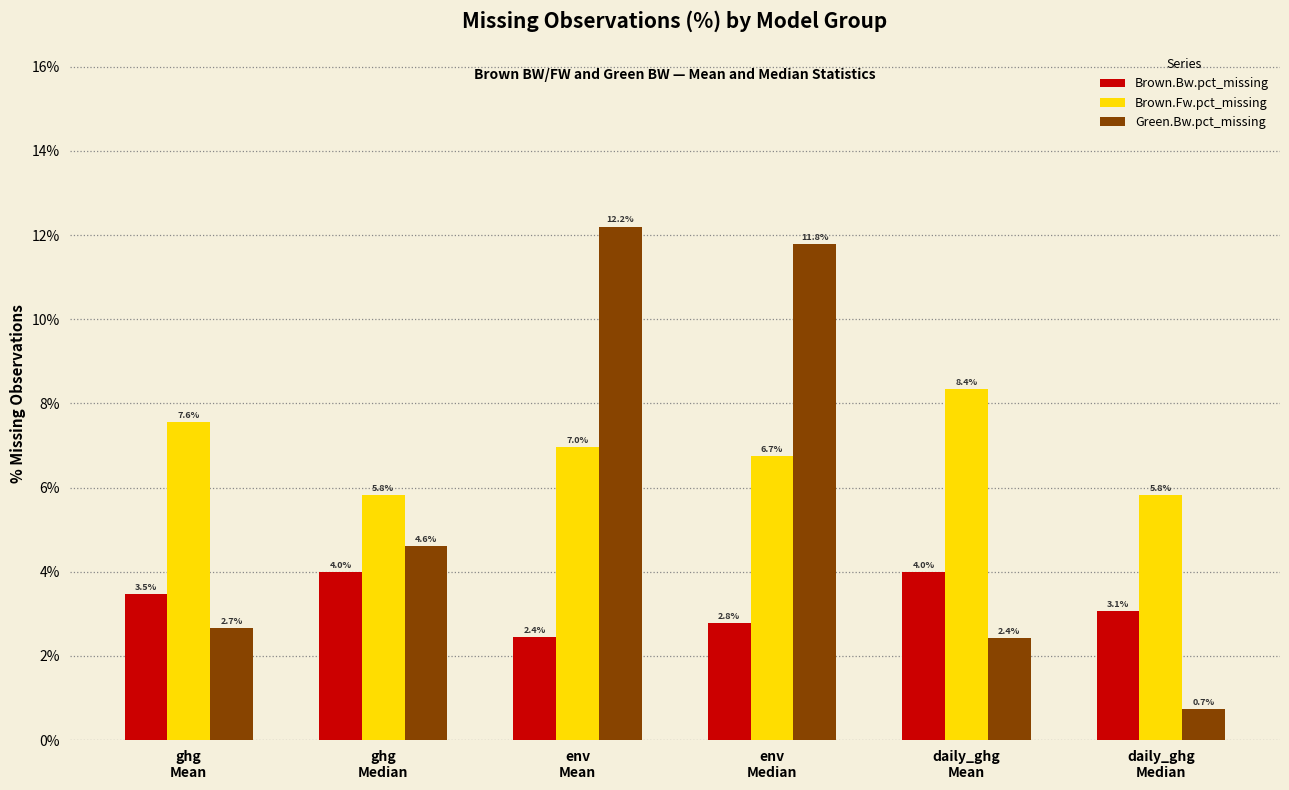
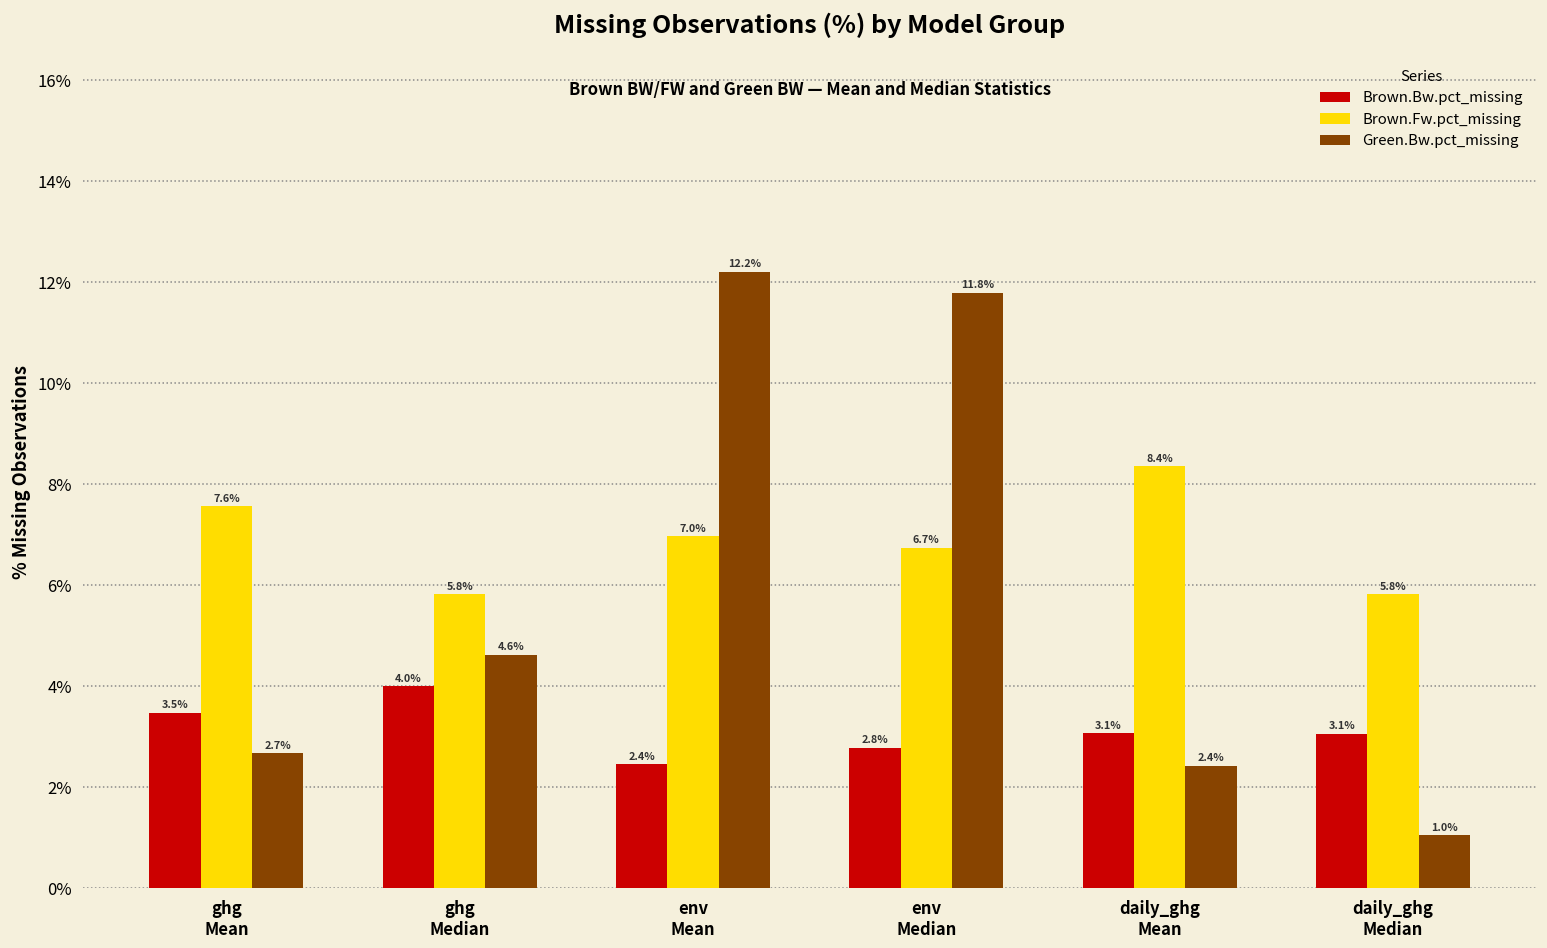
  {
    "Brown.Bw.pct_missing": {
      "ghg Mean": "3.5%",
      "ghg Median": "4.0%",
      "env Mean": "2.4%",
      "env Median": "2.8%",
-     "daily_ghg Mean": "4.0%",
+     "daily_ghg Mean": "3.1%",
      "daily_ghg Median": "3.1%"
    },
    "Brown.Fw.pct_missing": {
      "ghg Mean": "7.6%",
      "ghg Median": "5.8%",
      "env Mean": "7.0%",
      "env Median": "6.7%",
      "daily_ghg Mean": "8.4%",
      "daily_ghg Median": "5.8%"
    },
    "Green.Bw.pct_missing": {
      "ghg Mean": "2.7%",
      "ghg Median": "4.6%",
      "env Mean": "12.2%",
      "env Median": "11.8%",
      "daily_ghg Mean": "2.4%",
-     "daily_ghg Median": "0.7%"
+     "daily_ghg Median": "1.0%"
    }
  }
